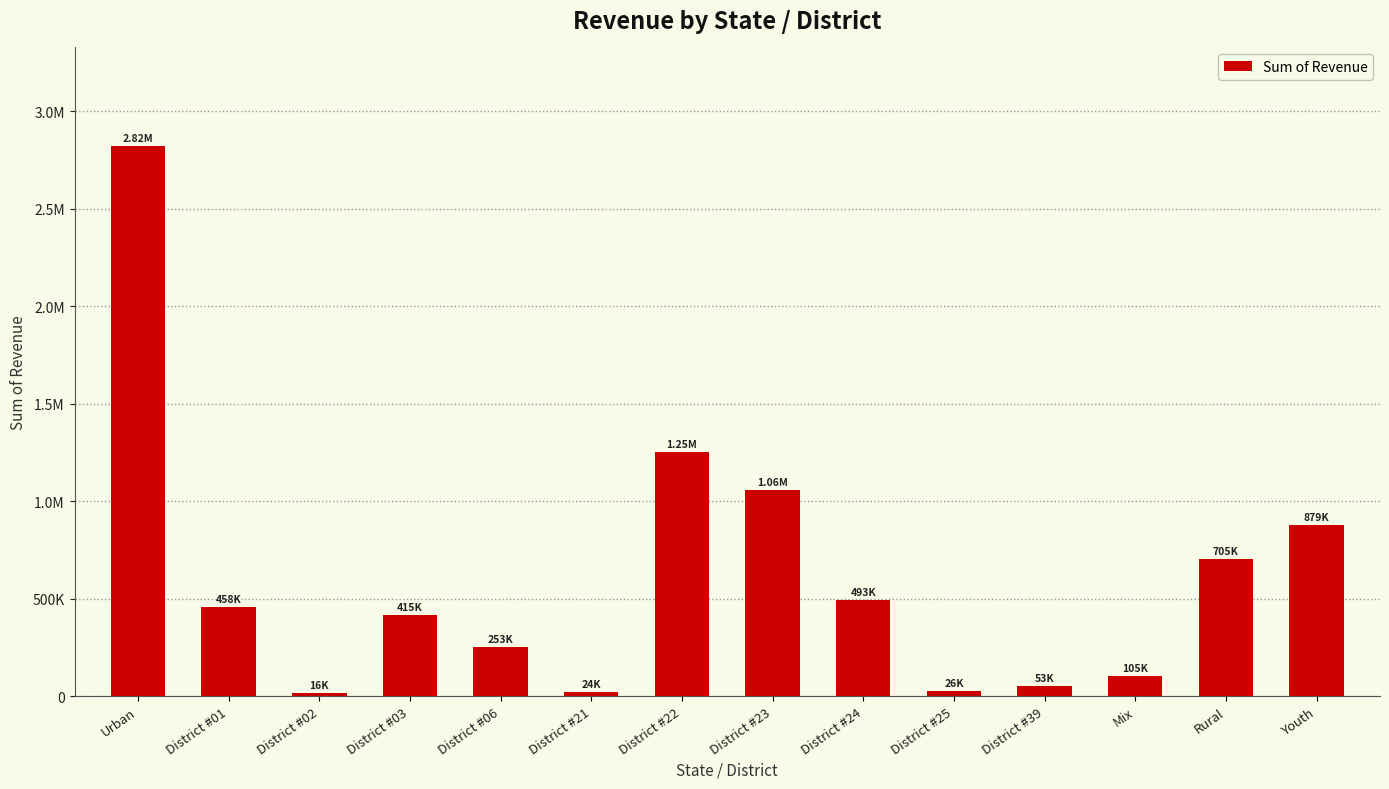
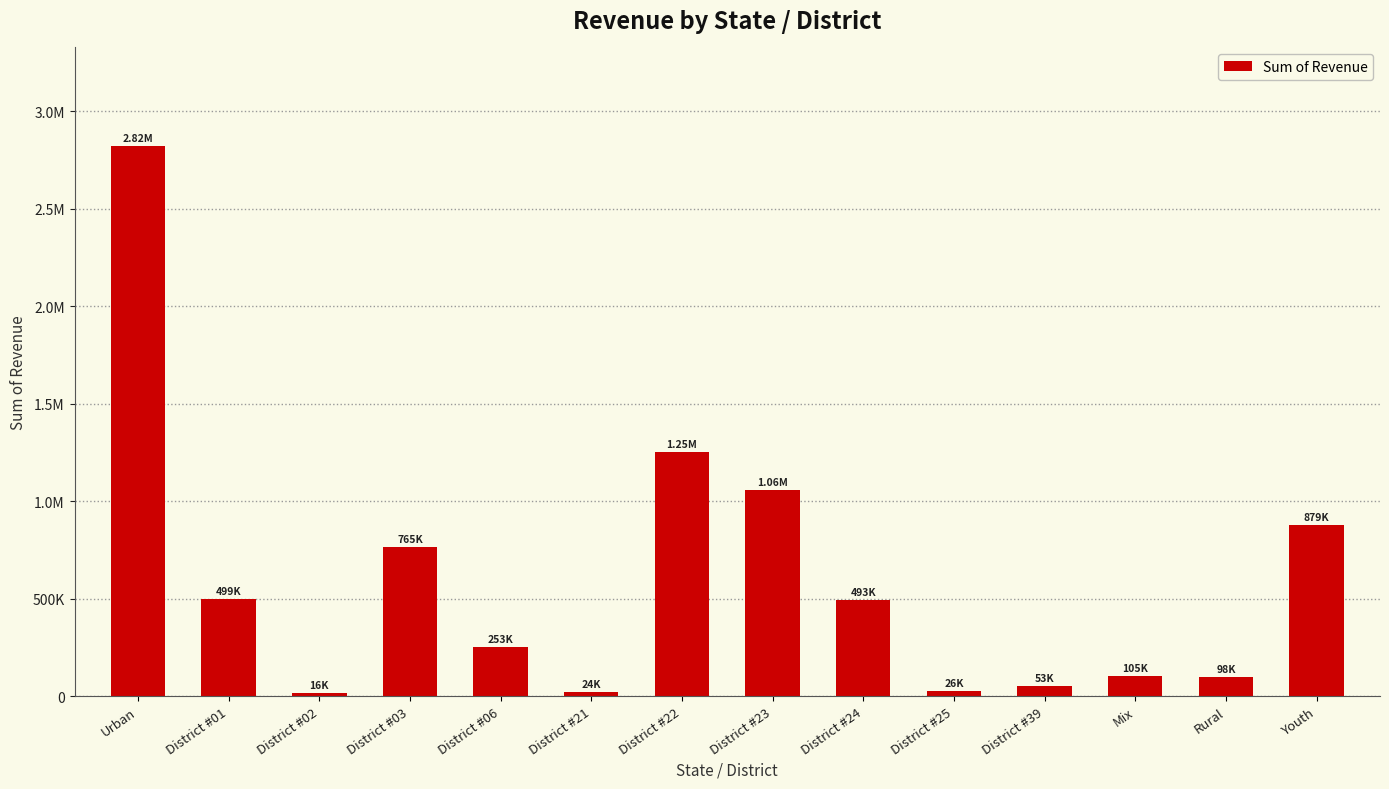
  {
    "Urban": "2.82M",
-   "District #01": "458K",
+   "District #01": "499K",
    "District #02": "16K",
-   "District #03": "415K",
+   "District #03": "765K",
    "District #06": "253K",
    "District #21": "24K",
    "District #22": "1.25M",
    "District #23": "1.06M",
    "District #24": "493K",
    "District #25": "26K",
    "District #39": "53K",
    "Mix": "105K",
-   "Rural": "705K",
+   "Rural": "98K",
    "Youth": "879K"
  }
